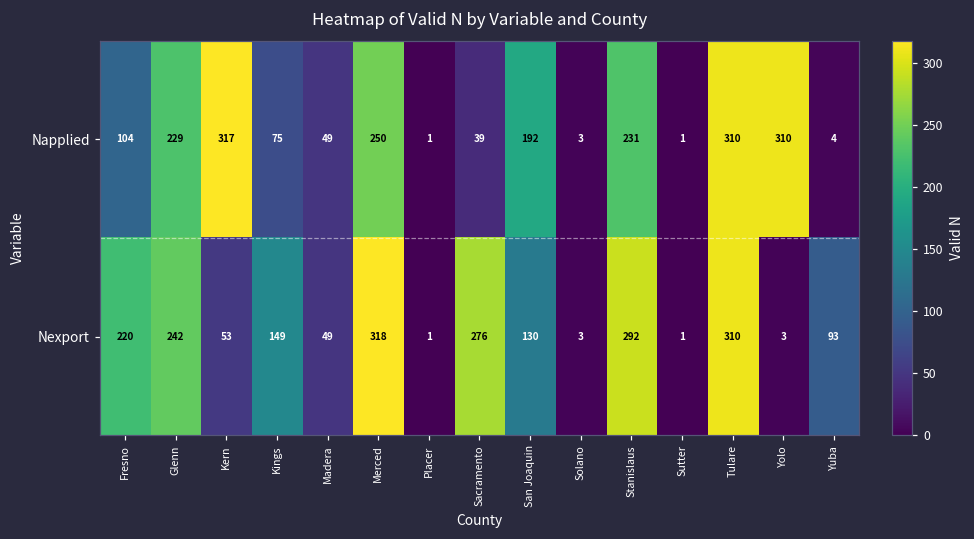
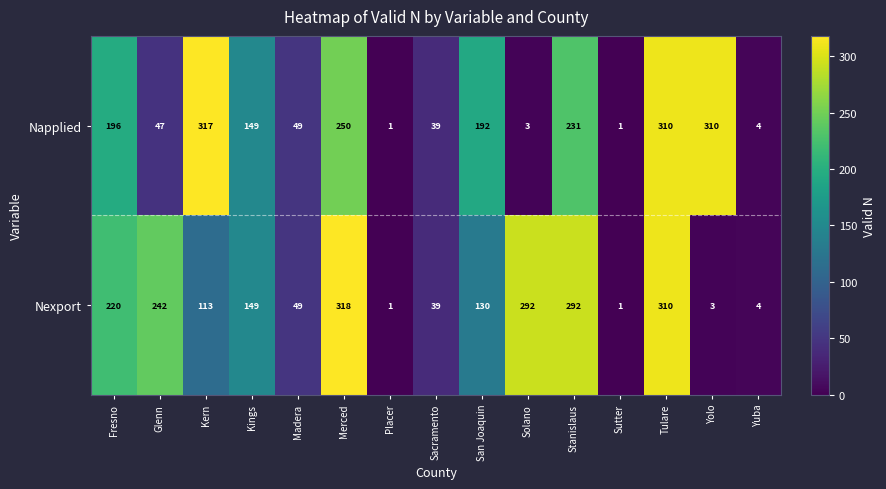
  {
    "Napplied": {
-     "Fresno": 104,
-     "Glenn": 229,
+     "Fresno": 196,
+     "Glenn": 47,
      "Kern": 317,
-     "Kings": 75,
+     "Kings": 149,
      "Madera": 49,
      "Merced": 250,
      "Placer": 1,
      "Sacramento": 39,
      "San Joaquin": 192,
      "Solano": 3,
      "Stanislaus": 231,
      "Sutter": 1,
      "Tulare": 310,
      "Yolo": 310,
      "Yuba": 4
    },
    "Nexport": {
      "Fresno": 220,
      "Glenn": 242,
-     "Kern": 53,
+     "Kern": 113,
      "Kings": 149,
      "Madera": 49,
      "Merced": 318,
      "Placer": 1,
-     "Sacramento": 276,
+     "Sacramento": 39,
      "San Joaquin": 130,
-     "Solano": 3,
+     "Solano": 292,
      "Stanislaus": 292,
      "Sutter": 1,
      "Tulare": 310,
      "Yolo": 3,
-     "Yuba": 93
+     "Yuba": 4
    }
  }
